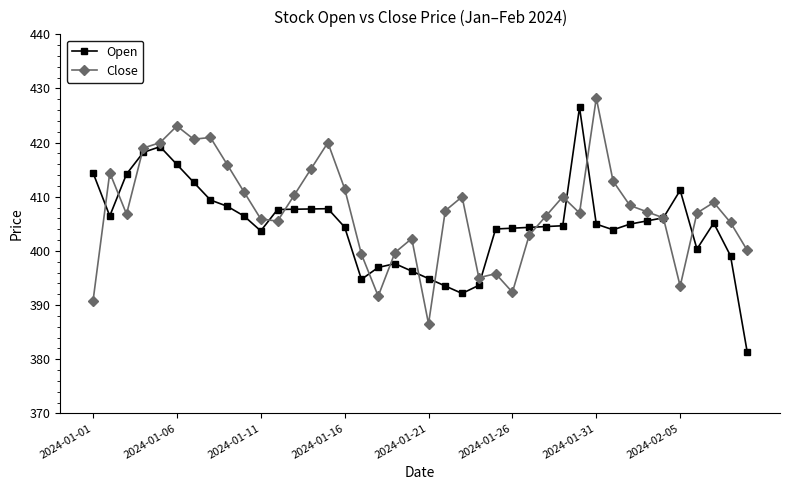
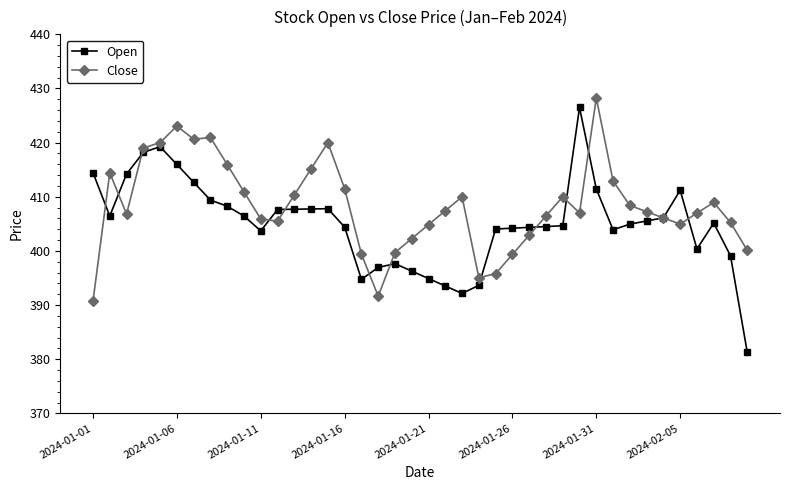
  {
    "Open": {
      "2024-01-01": 414,
      "2024-01-06": 416,
      "2024-01-11": 404,
      "2024-01-16": 404,
      "2024-01-21": 395,
      "2024-01-26": 404,
-     "2024-01-31": 405,
+     "2024-01-31": 411,
      "2024-02-05": 411
    },
    "Close": {
      "2024-01-01": 391,
      "2024-01-06": 423,
      "2024-01-11": 406,
      "2024-01-16": 412,
-     "2024-01-21": 387,
-     "2024-01-26": 392,
+     "2024-01-21": 405,
+     "2024-01-26": 399,
      "2024-01-31": 428,
-     "2024-02-05": 393
+     "2024-02-05": 405
    }
  }
